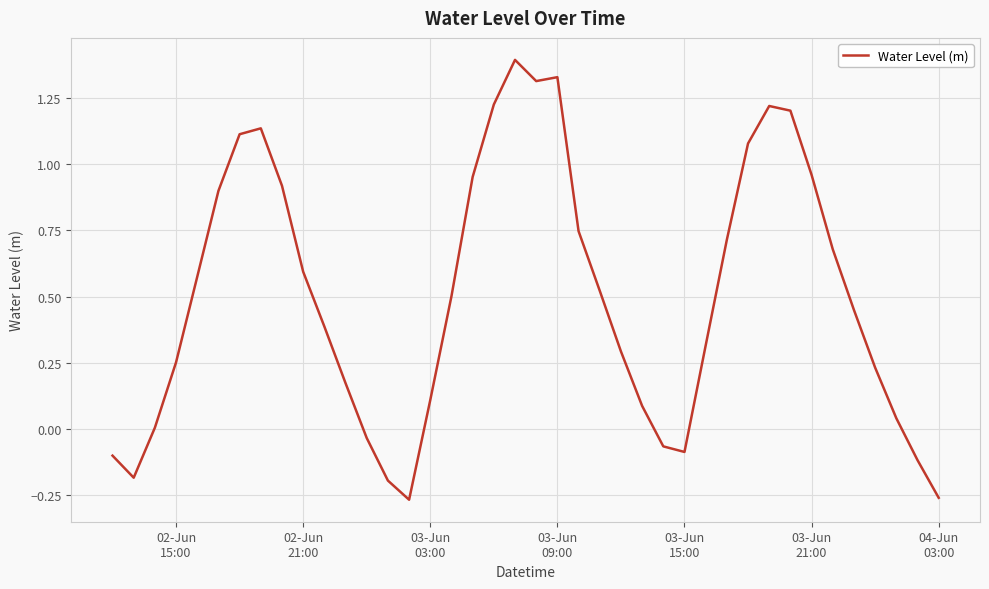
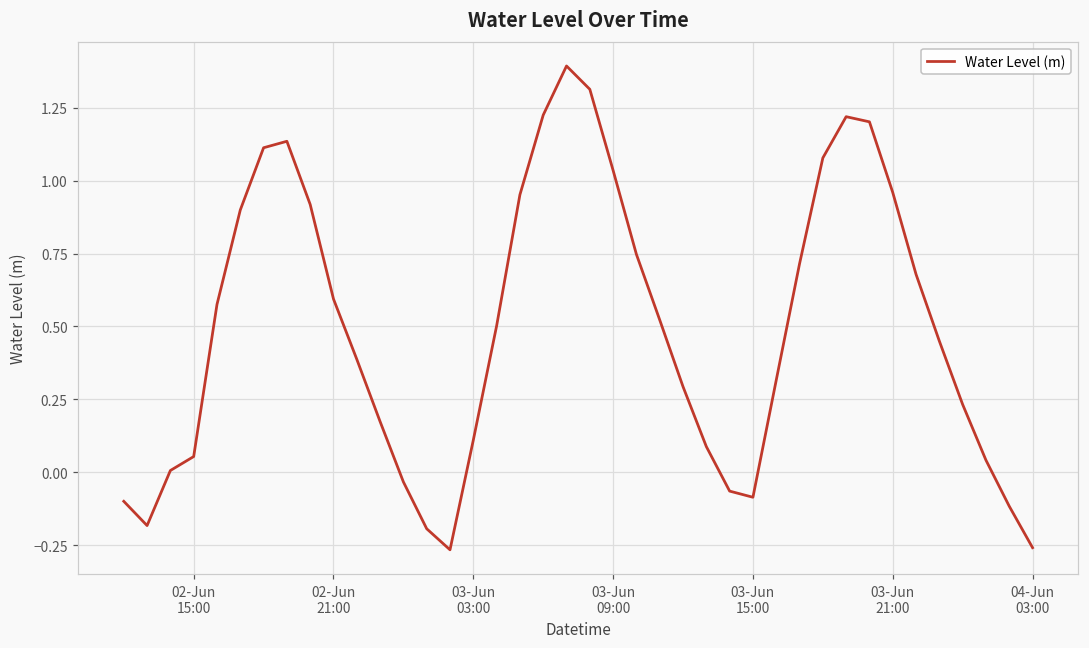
  {
-   "02-Jun 15:00": 0.25,
+   "02-Jun 15:00": 0.05,
    "02-Jun 21:00": 0.59,
    "03-Jun 03:00": 0.11,
-   "03-Jun 09:00": 1.33,
+   "03-Jun 09:00": 1.04,
    "03-Jun 15:00": -0.09,
    "03-Jun 21:00": 0.96,
    "04-Jun 03:00": -0.26
  }
